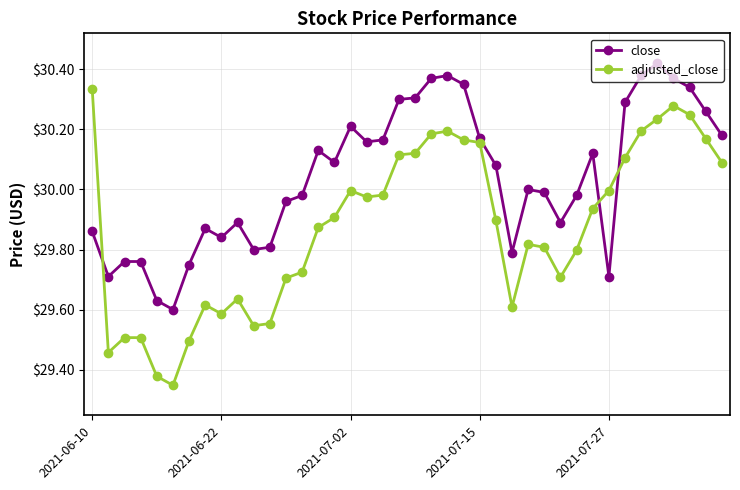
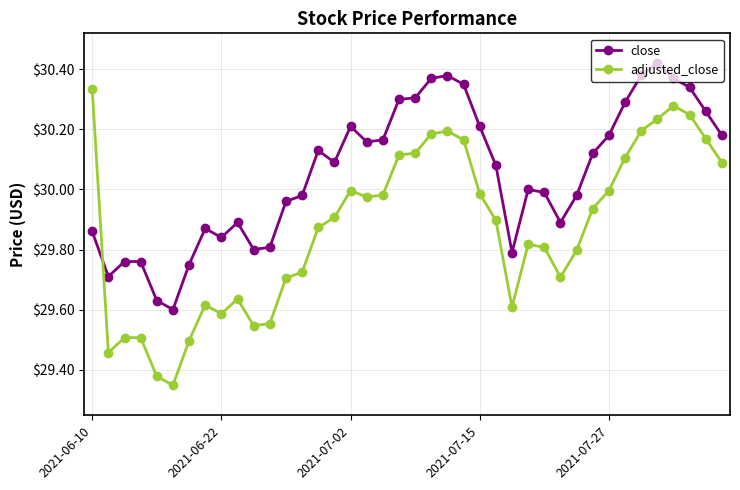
  {
    "close": {
      "2021-06-10": "$29.86",
      "2021-06-22": "$29.84",
      "2021-07-02": "$30.21",
-     "2021-07-15": "$30.17",
-     "2021-07-27": "$29.71"
+     "2021-07-15": "$30.21",
+     "2021-07-27": "$30.18"
    },
    "adjusted_close": {
      "2021-06-10": "$30.33",
      "2021-06-22": "$29.59",
      "2021-07-02": "$30.00",
-     "2021-07-15": "$30.16",
+     "2021-07-15": "$29.99",
      "2021-07-27": "$30.00"
    }
  }
